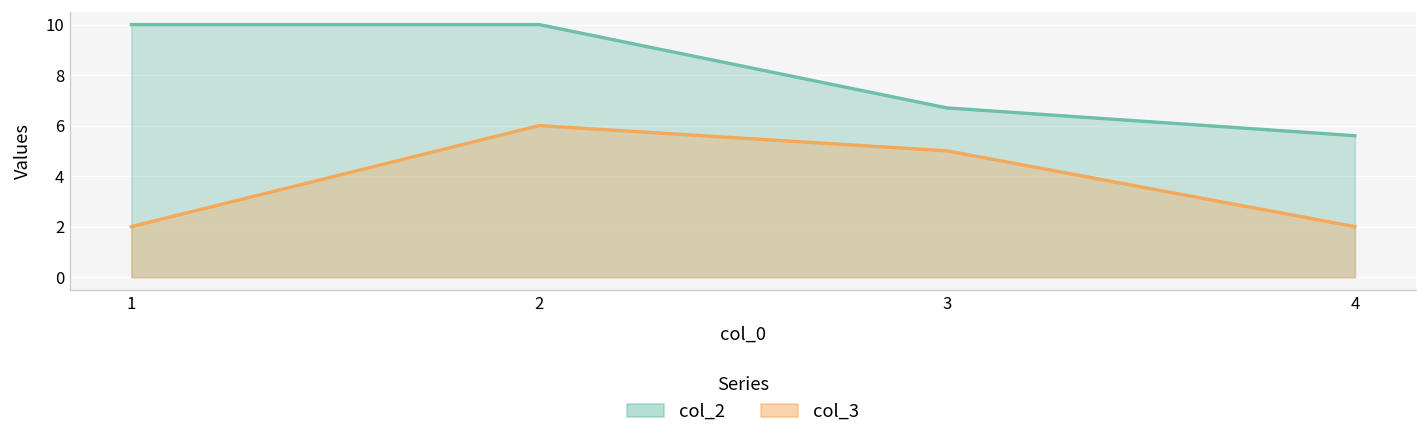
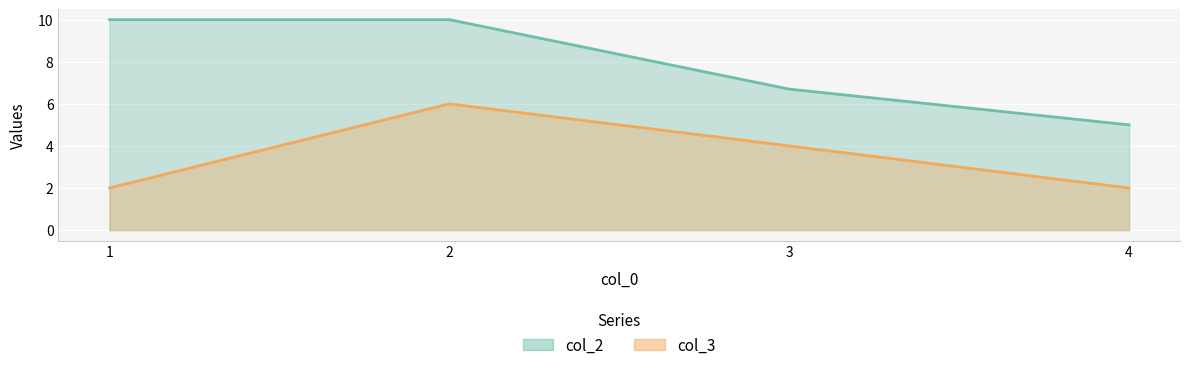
  {
    "col_2": {
      "1": 10.0,
      "2": 10.0,
      "3": 6.7,
-     "4": 5.6
+     "4": 5.0
    },
    "col_3": {
      "1": 2,
      "2": 6,
-     "3": 5,
+     "3": 4,
      "4": 2
    }
  }
